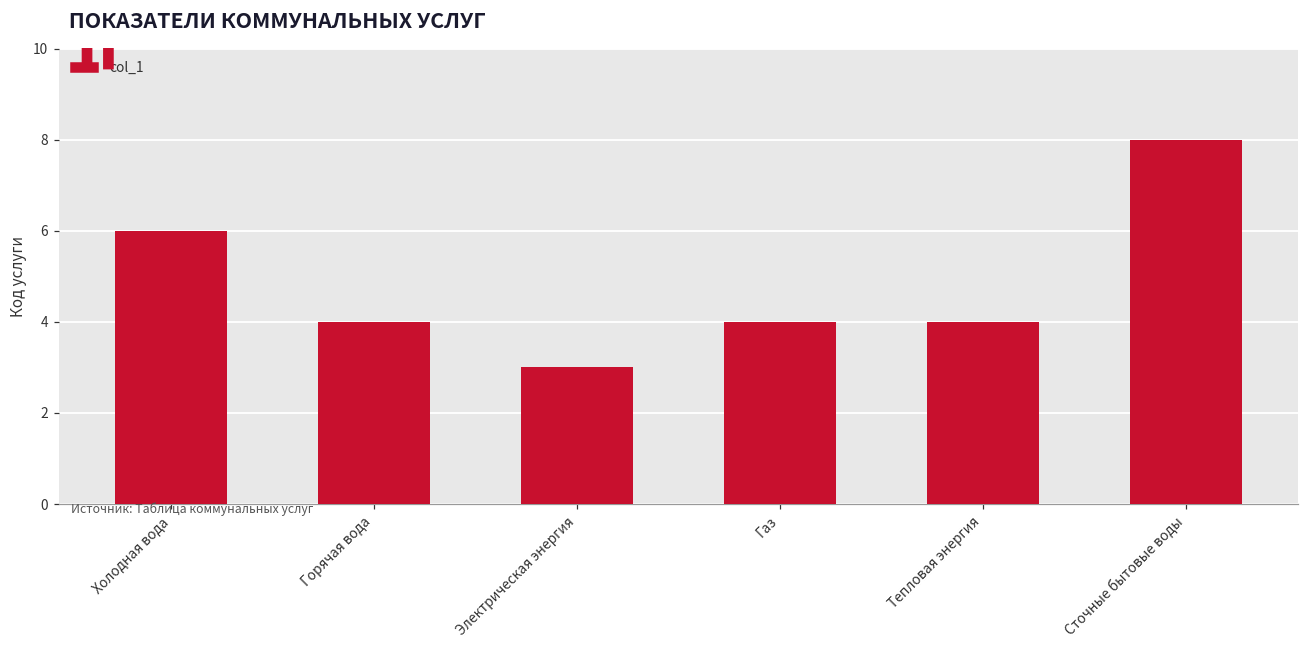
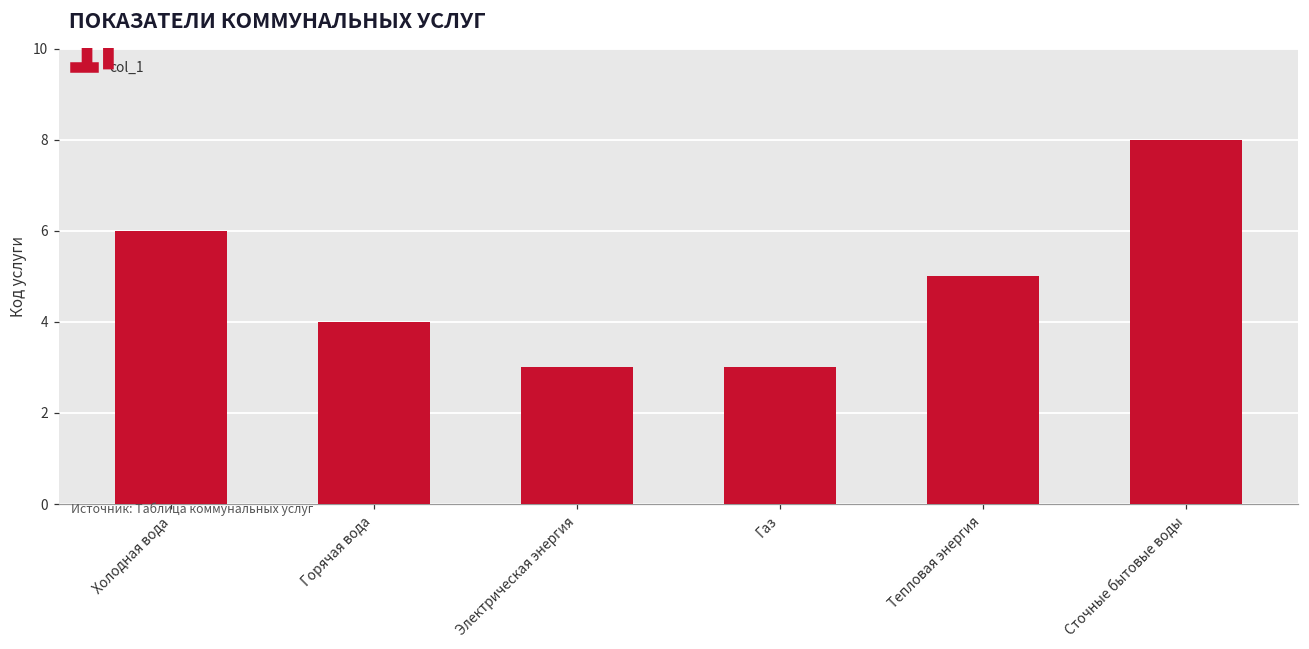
  {
    "Холодная вода": 6,
    "Горячая вода": 4,
    "Электрическая энергия": 3,
-   "Газ": 4,
-   "Тепловая энергия": 4,
+   "Газ": 3,
+   "Тепловая энергия": 5,
    "Сточные бытовые воды": 8
  }
